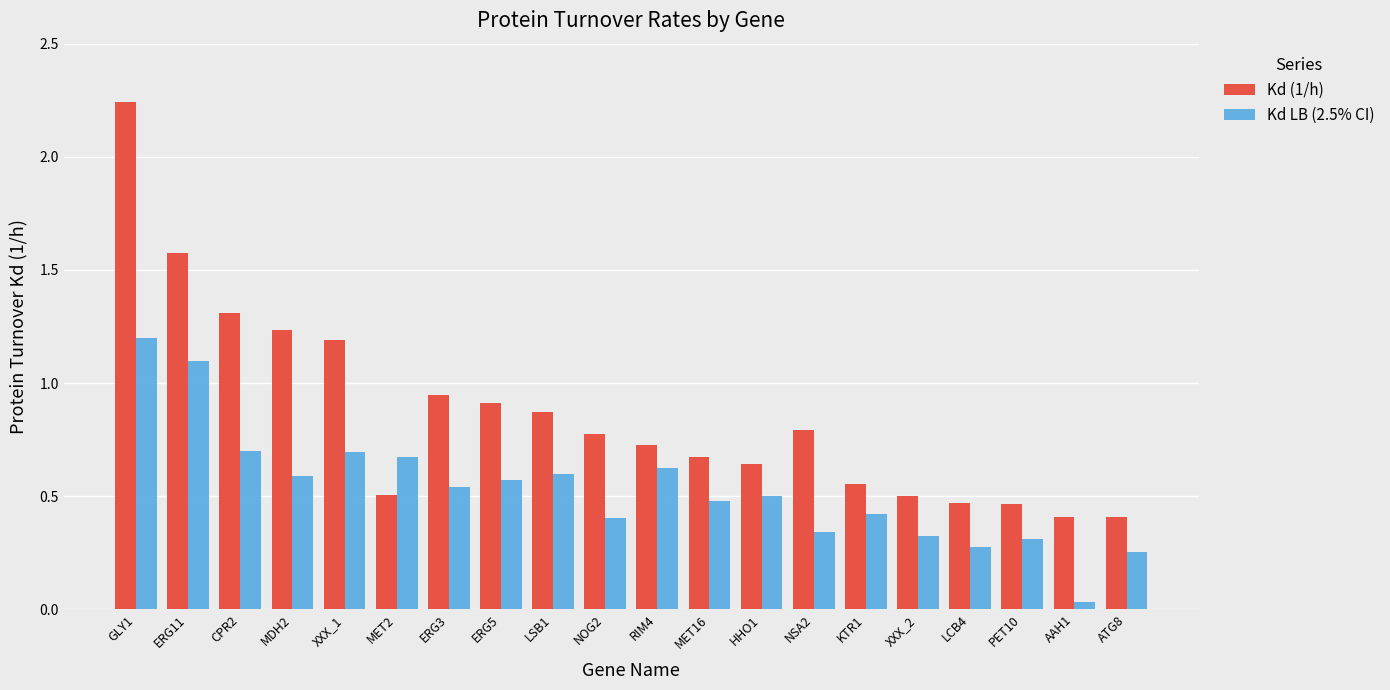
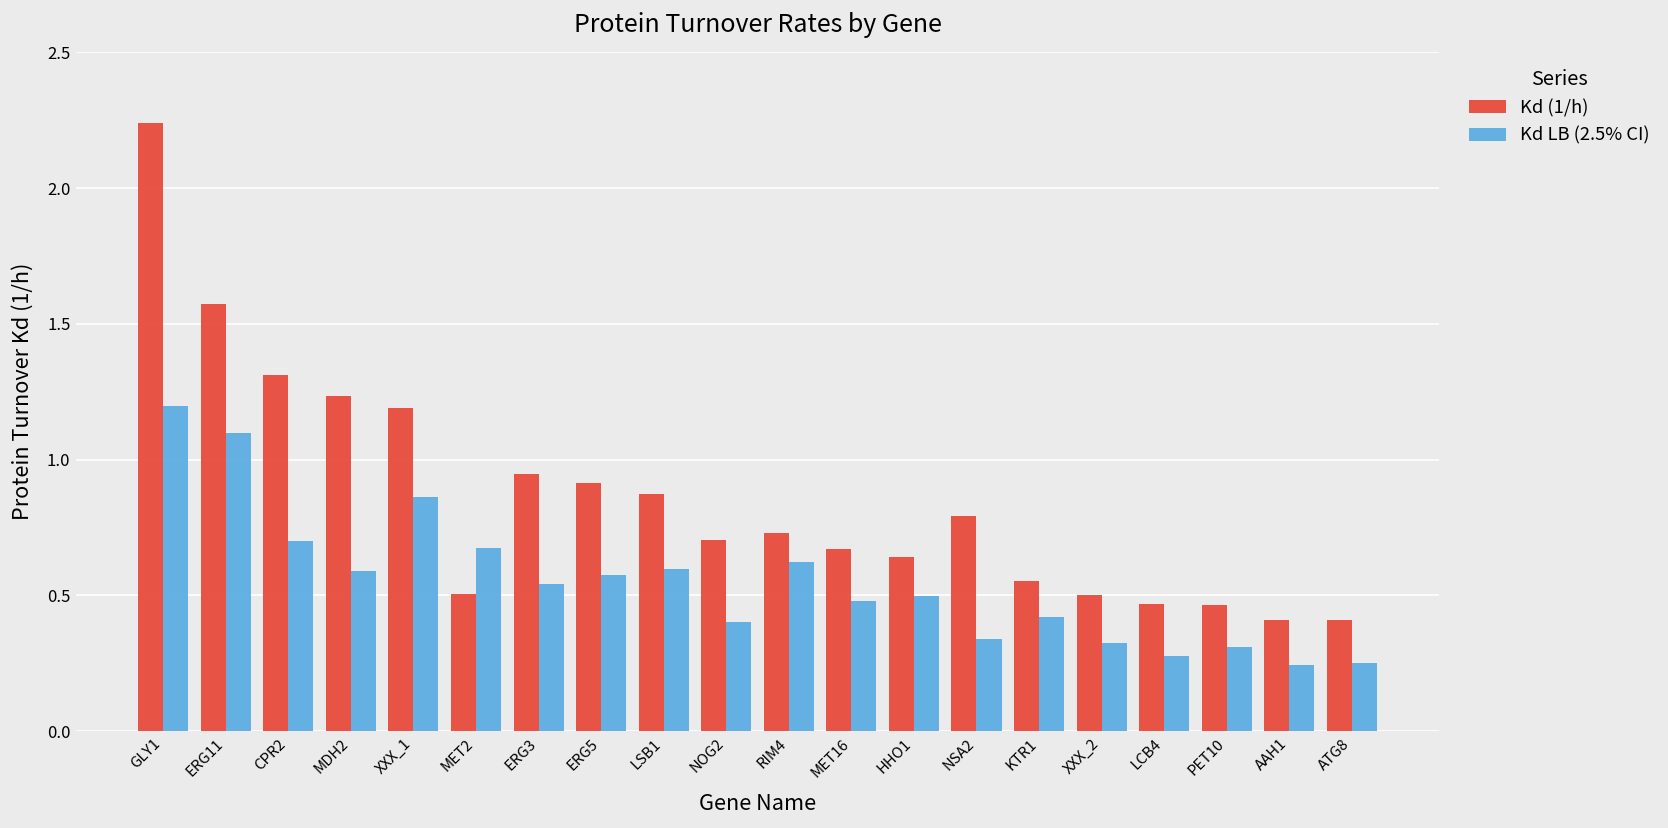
  {
    "Kd (1/h)": {
      "GLY1": 2.24,
      "ERG11": 1.57,
      "CPR2": 1.31,
      "MDH2": 1.23,
      "XXX_1": 1.19,
      "MET2": 0.50,
      "ERG3": 0.95,
      "ERG5": 0.91,
      "LSB1": 0.87,
-     "NOG2": 0.77,
+     "NOG2": 0.70,
      "RIM4": 0.73,
      "MET16": 0.67,
      "HHO1": 0.64,
      "NSA2": 0.79,
      "KTR1": 0.55,
      "XXX_2": 0.50,
      "LCB4": 0.47,
      "PET10": 0.47,
      "AAH1": 0.41,
      "ATG8": 0.41
    },
    "Kd LB (2.5% CI)": {
      "GLY1": 1.20,
      "ERG11": 1.10,
      "CPR2": 0.70,
      "MDH2": 0.59,
-     "XXX_1": 0.70,
+     "XXX_1": 0.86,
      "MET2": 0.67,
      "ERG3": 0.54,
      "ERG5": 0.57,
      "LSB1": 0.60,
      "NOG2": 0.40,
      "RIM4": 0.62,
      "MET16": 0.48,
      "HHO1": 0.50,
      "NSA2": 0.34,
      "KTR1": 0.42,
      "XXX_2": 0.33,
      "LCB4": 0.28,
      "PET10": 0.31,
-     "AAH1": 0.03,
+     "AAH1": 0.24,
      "ATG8": 0.25
    }
  }
